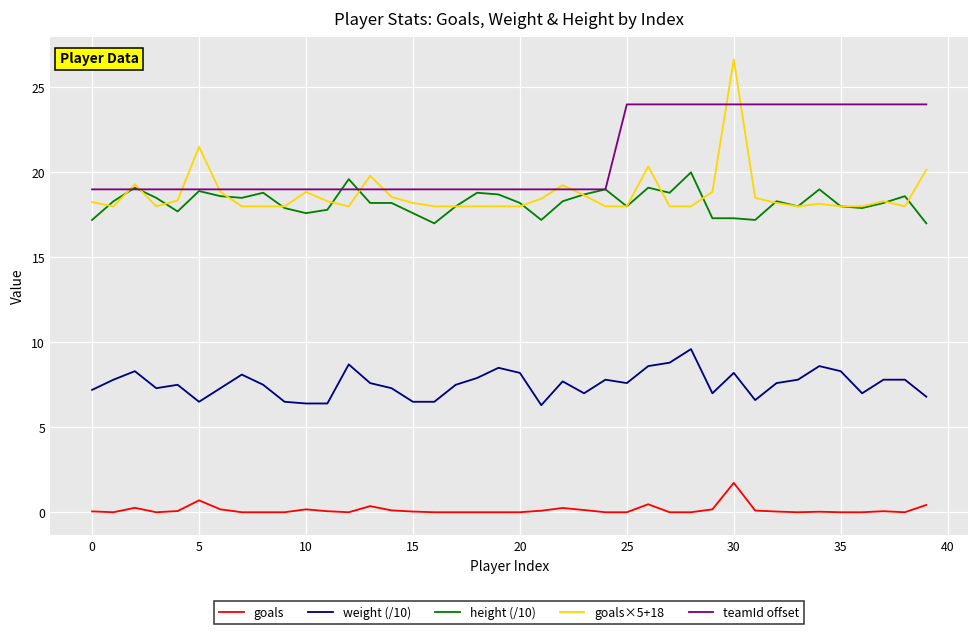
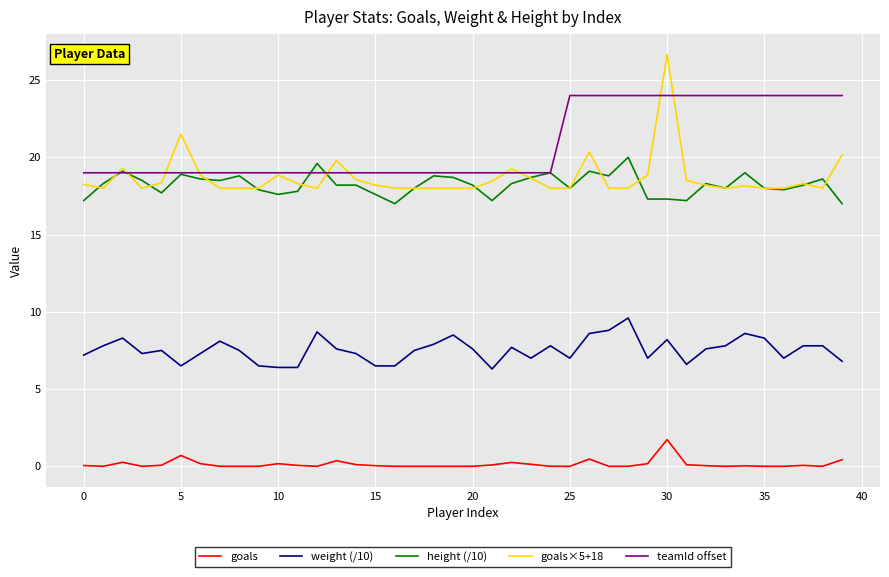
  {
    "goals": {
      "0": 0.1,
      "5": 0.7,
      "10": 0.2,
      "15": 0.0,
      "20": 0.0,
      "25": 0.0,
      "30": 1.7,
      "35": 0.0
    },
    "weight (/10)": {
      "0": 7.2,
      "5": 6.5,
      "10": 6.4,
      "15": 6.5,
-     "20": 8.2,
-     "25": 7.6,
+     "20": 7.6,
+     "25": 7.0,
      "30": 8.2,
      "35": 8.3
    },
    "height (/10)": {
      "0": 17.2,
      "10": 17.6,
      "15": 17.6,
      "20": 18.2,
      "30": 17.3
    },
    "goals×5+18": {
      "0": 18.3,
      "5": 21.5,
      "15": 18.2,
      "20": 18.0,
      "30": 26.7
    },
    "teamId offset": {
      "0": 19.0,
      "15": 19.0,
      "20": 19.0,
      "25": 24.0,
      "30": 24.0,
      "35": 24.0
    }
  }
